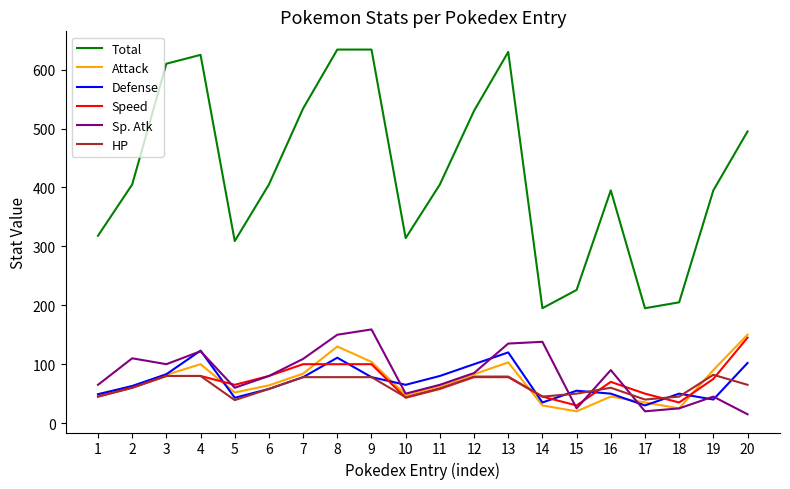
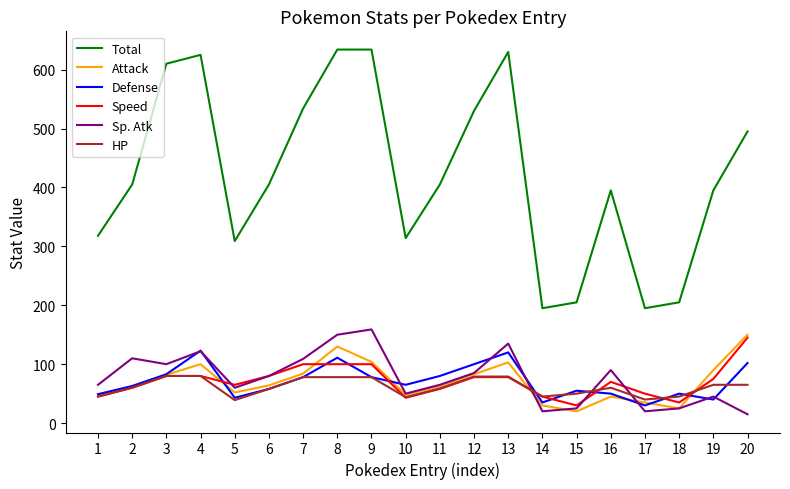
  {
    "Total": {
      "1": 320,
      "2": 410,
      "3": 610,
      "4": 630,
      "5": 310,
      "6": 410,
      "7": 530,
      "8": 630,
      "9": 630,
      "10": 310,
      "11": 410,
      "12": 530,
      "13": 630,
      "14": 200,
-     "15": 230,
+     "15": 210,
      "16": 400,
      "17": 200,
      "18": 210,
      "19": 400,
      "20": 500
    },
    "Attack": {
      "4": 100,
      "5": 50,
      "6": 60,
      "7": 80,
      "8": 130,
      "13": 100,
      "14": 30,
      "15": 20,
      "16": 50,
      "17": 40,
      "19": 90,
      "20": 150
    },
    "Defense": {
      "8": 110,
      "10": 70,
      "11": 80,
      "12": 100,
      "13": 120,
      "14": 40,
      "15": 60,
      "16": 50,
      "17": 30,
      "18": 50,
      "19": 40,
      "20": 100
    },
    "Speed": {
      "5": 70,
      "7": 100,
      "8": 100,
      "15": 30,
      "16": 70,
      "17": 50,
      "18": 40,
      "19": 80,
      "20": 150
    },
    "Sp. Atk": {
      "1": 70,
      "2": 110,
      "3": 100,
      "5": 60,
      "7": 110,
      "8": 150,
      "9": 160,
      "13": 140,
-     "14": 140,
+     "14": 20,
      "15": 30,
      "16": 90,
      "17": 20,
      "19": 50,
      "20": 20
    },
    "HP": {
      "8": 80,
      "15": 50,
      "16": 60,
      "17": 40,
      "18": 50,
-     "19": 80,
+     "19": 70,
      "20": 70
    }
  }
